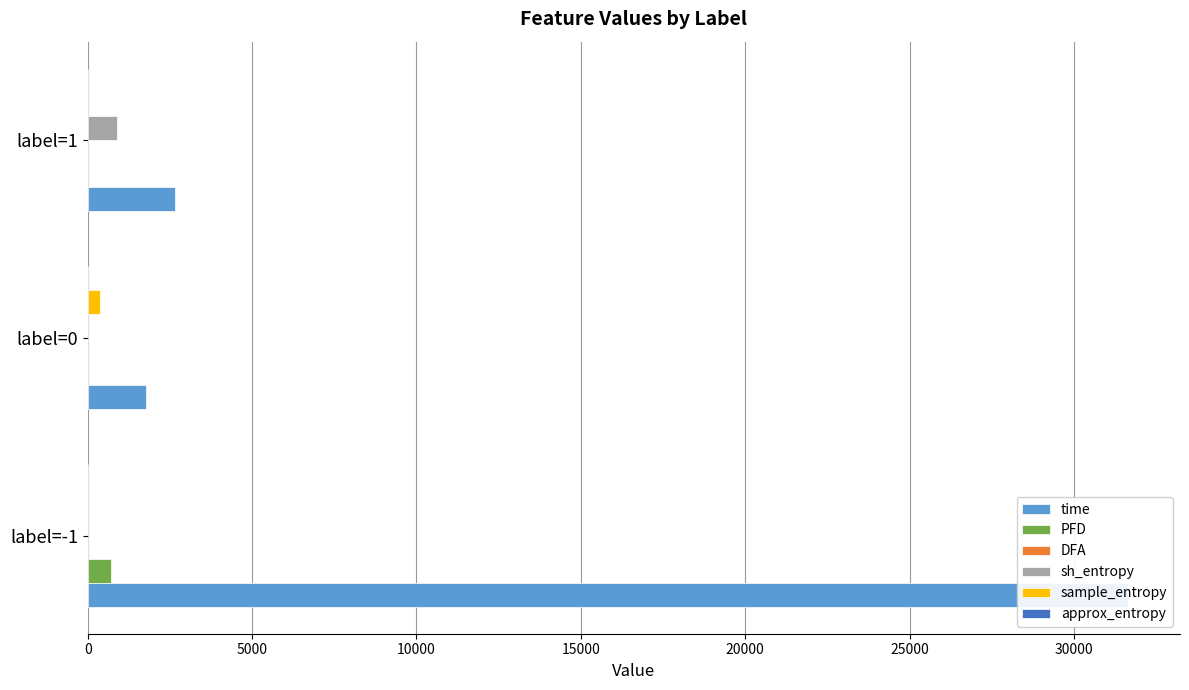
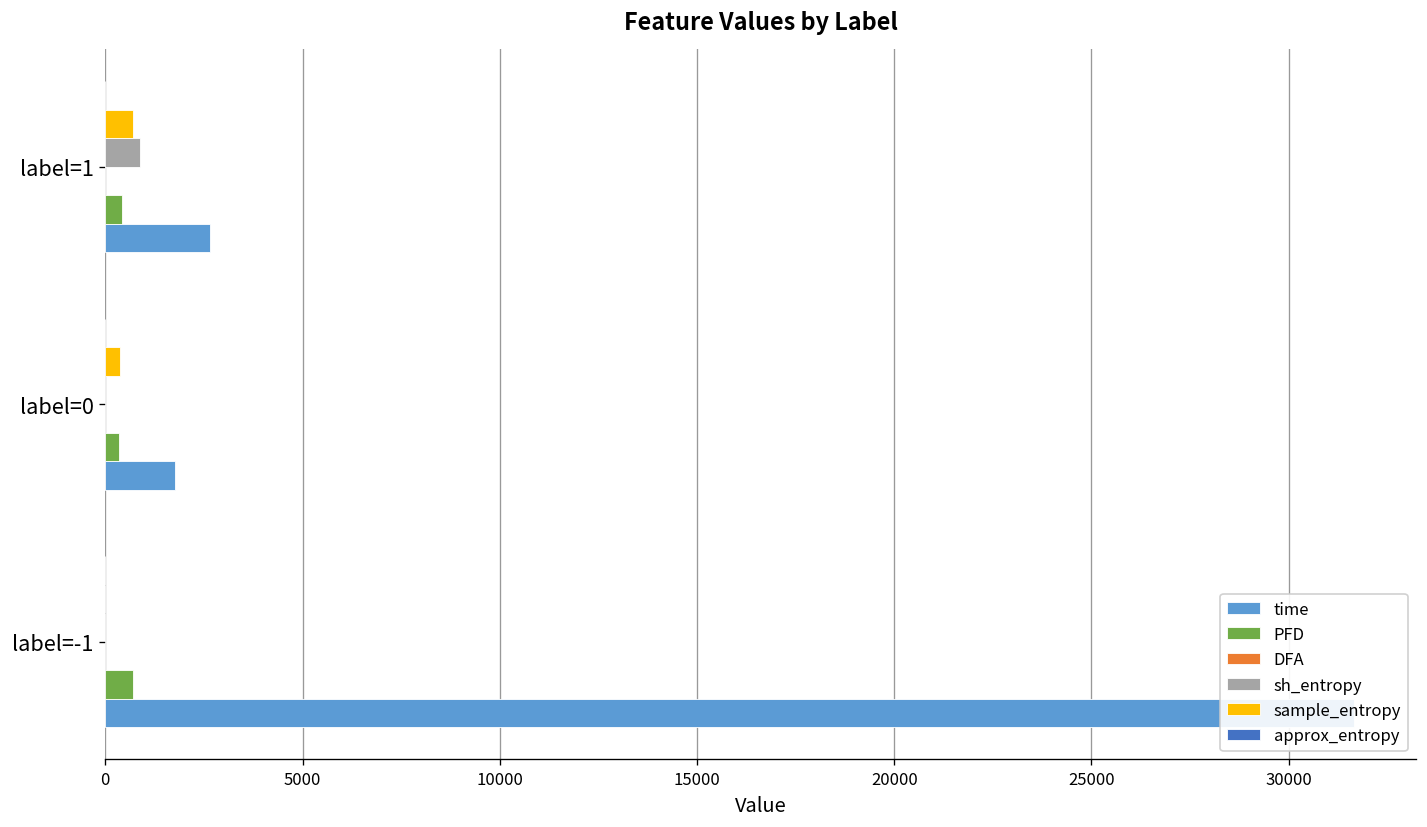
  {
    "PFD": {
-     "label=1": 0,
-     "label=0": 0,
+     "label=1": 400,
+     "label=0": 300,
      "label=-1": 700
    },
    "sh_entropy": {
      "label=1": 900
    },
    "sample_entropy": {
-     "label=1": 0,
+     "label=1": 700,
      "label=0": 400
    }
  }
